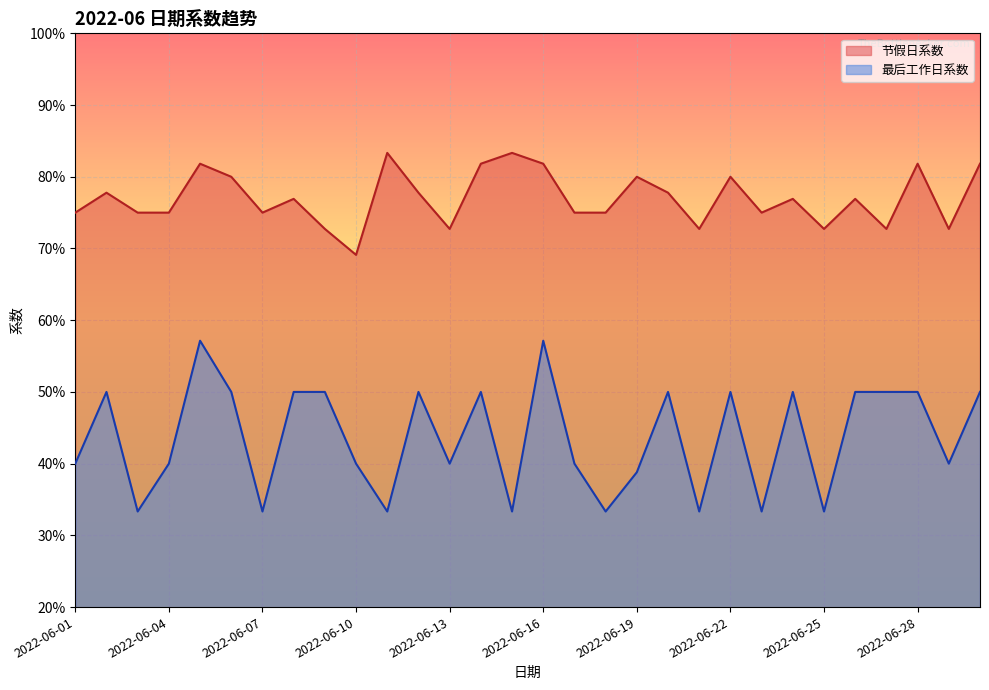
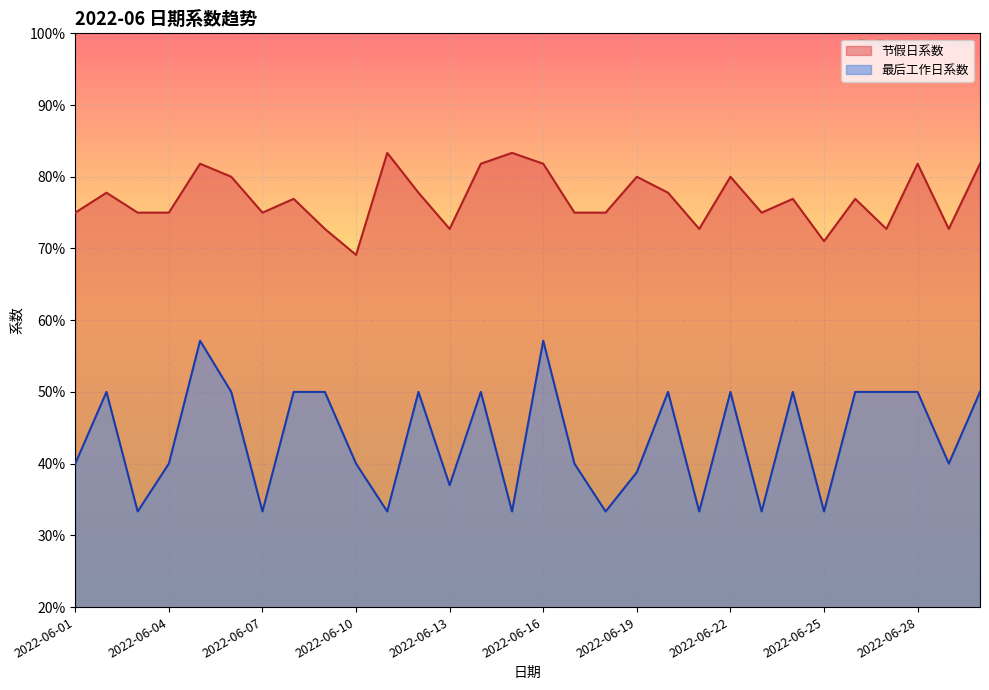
  {
    "节假日系数": {
      "2022-06-01": "75%",
      "2022-06-04": "75%",
      "2022-06-07": "75%",
      "2022-06-10": "69%",
      "2022-06-13": "73%",
      "2022-06-16": "82%",
      "2022-06-19": "80%",
      "2022-06-22": "80%",
-     "2022-06-25": "73%",
+     "2022-06-25": "71%",
      "2022-06-28": "82%"
    },
    "最后工作日系数": {
      "2022-06-01": "40%",
      "2022-06-04": "40%",
      "2022-06-07": "33%",
      "2022-06-10": "40%",
-     "2022-06-13": "40%",
+     "2022-06-13": "37%",
      "2022-06-16": "57%",
      "2022-06-19": "39%",
      "2022-06-22": "50%",
      "2022-06-25": "33%",
      "2022-06-28": "50%"
    }
  }
